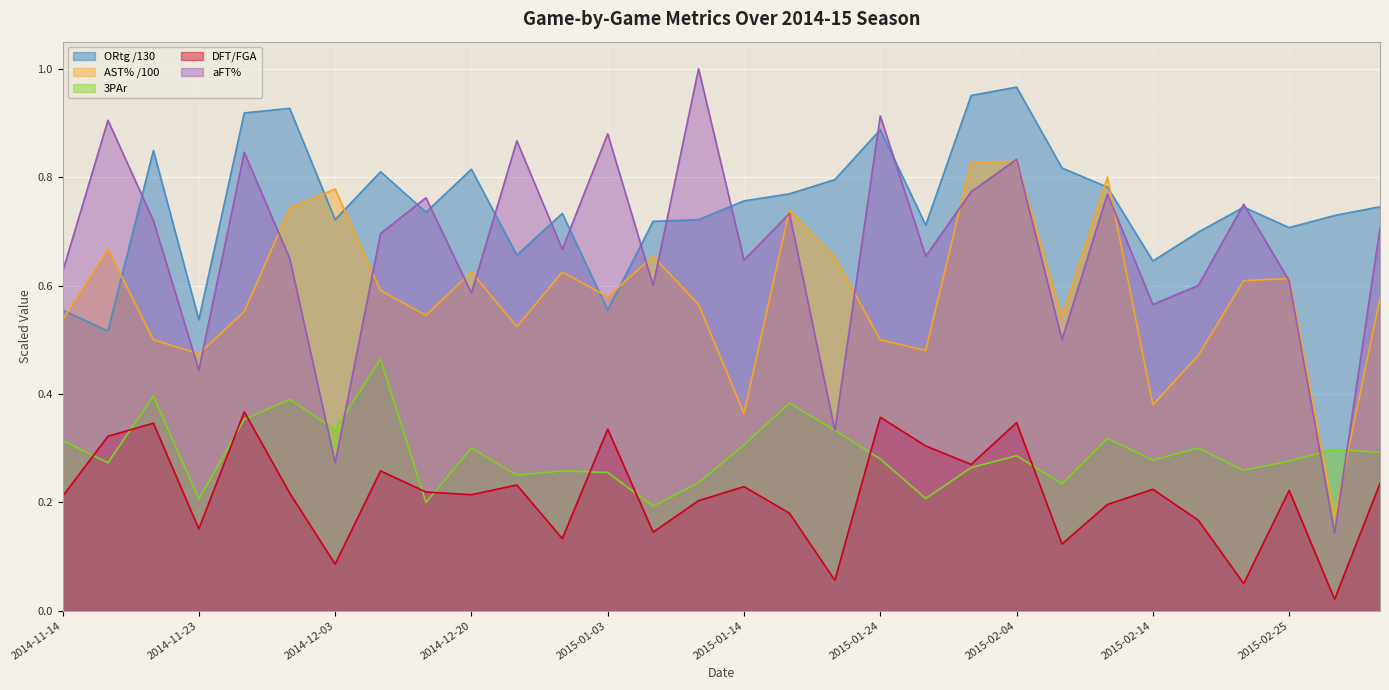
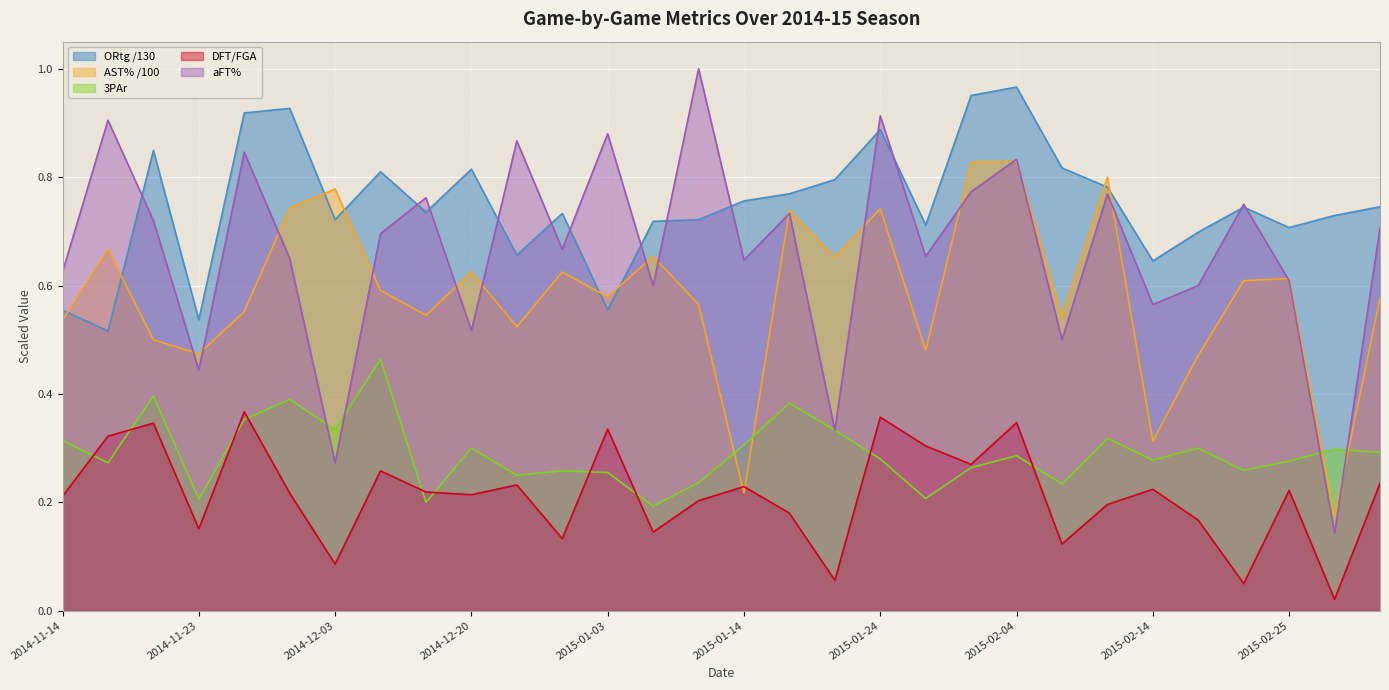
  {
    "ORtg /130": {
      "2014-11-14": 0.55,
      "2014-11-23": 0.54,
      "2014-12-03": 0.72,
      "2014-12-20": 0.81,
      "2015-01-03": 0.55,
      "2015-01-14": 0.76,
      "2015-01-24": 0.89,
      "2015-02-04": 0.97,
      "2015-02-14": 0.65,
      "2015-02-25": 0.71
    },
    "AST% /100": {
      "2014-11-14": 0.54,
      "2014-11-23": 0.47,
      "2014-12-03": 0.78,
      "2014-12-20": 0.63,
      "2015-01-03": 0.58,
-     "2015-01-14": 0.36,
-     "2015-01-24": 0.50,
-     "2015-02-14": 0.38
+     "2015-01-14": 0.22,
+     "2015-01-24": 0.74,
+     "2015-02-14": 0.31
    },
    "3PAr": {
      "2014-11-14": 0.31,
      "2014-11-23": 0.21,
      "2014-12-03": 0.33,
      "2014-12-20": 0.30,
      "2015-01-03": 0.26,
      "2015-01-14": 0.31,
      "2015-01-24": 0.28,
      "2015-02-04": 0.29,
      "2015-02-14": 0.28,
      "2015-02-25": 0.28
    },
    "DFT/FGA": {
      "2014-11-14": 0.21,
      "2014-11-23": 0.15,
      "2014-12-03": 0.09,
      "2014-12-20": 0.21,
      "2015-01-03": 0.34,
      "2015-01-14": 0.23,
      "2015-01-24": 0.36,
      "2015-02-04": 0.35,
      "2015-02-14": 0.22,
      "2015-02-25": 0.22
    },
    "aFT%": {
      "2014-11-14": 0.63,
      "2014-11-23": 0.44,
      "2014-12-03": 0.27,
-     "2014-12-20": 0.59,
+     "2014-12-20": 0.52,
      "2015-01-03": 0.88,
      "2015-01-14": 0.65,
      "2015-01-24": 0.91,
      "2015-02-14": 0.57
    }
  }
